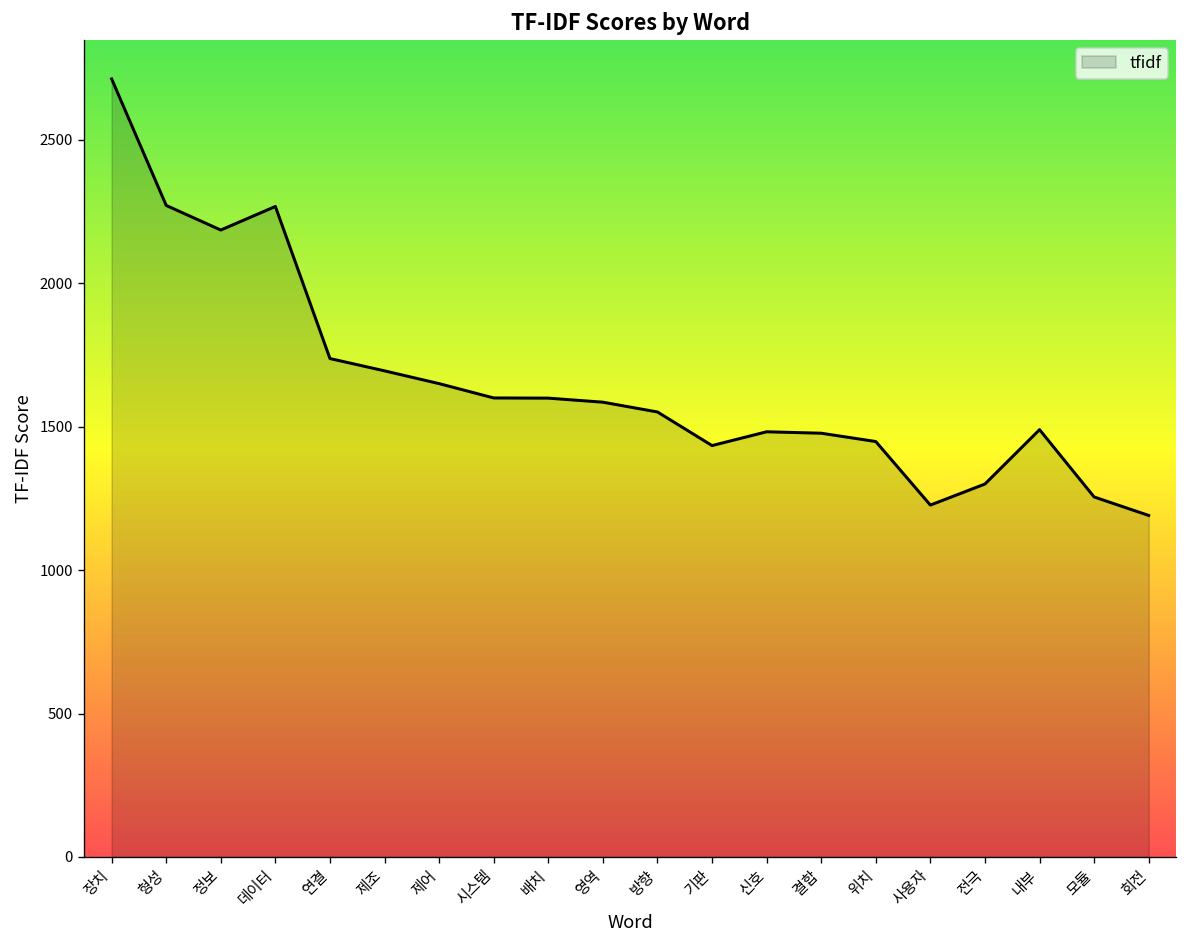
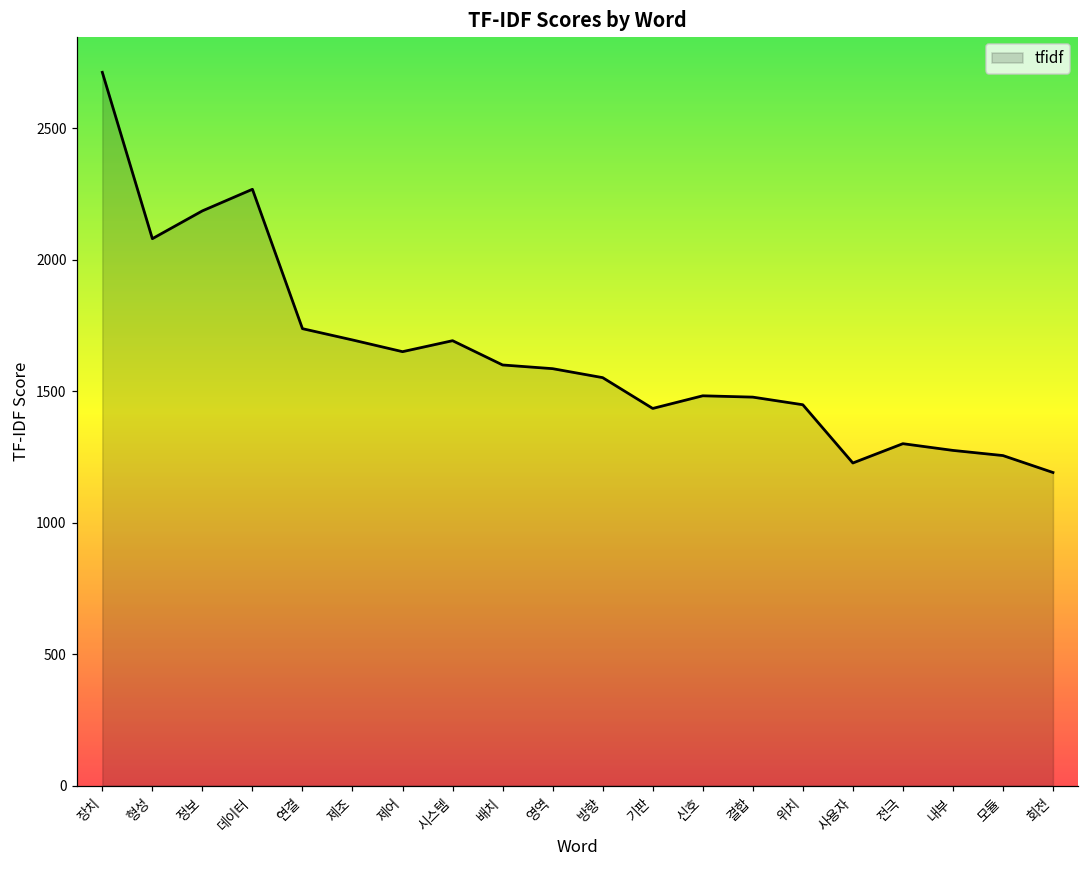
  {
    "장치": 2710,
-   "형성": 2270,
+   "형성": 2080,
    "정보": 2190,
    "데이터": 2270,
    "연결": 1740,
    "제조": 1690,
    "제어": 1650,
-   "시스템": 1600,
+   "시스템": 1690,
    "배치": 1600,
    "영역": 1590,
    "방향": 1550,
    "기판": 1430,
    "신호": 1480,
    "결합": 1480,
    "위치": 1450,
    "사용자": 1230,
    "전극": 1300,
-   "내부": 1490,
+   "내부": 1270,
    "모듈": 1250,
    "회전": 1190
  }
